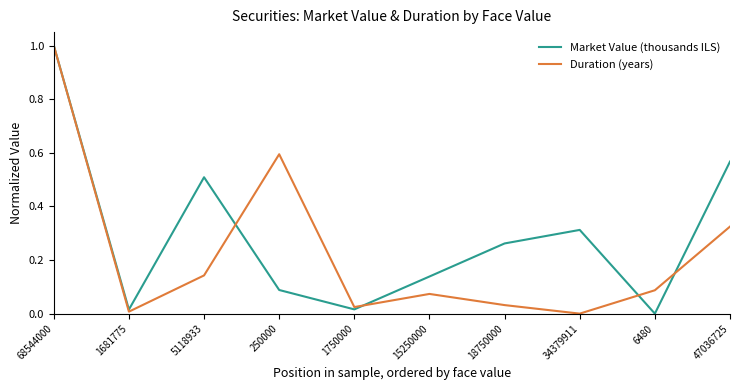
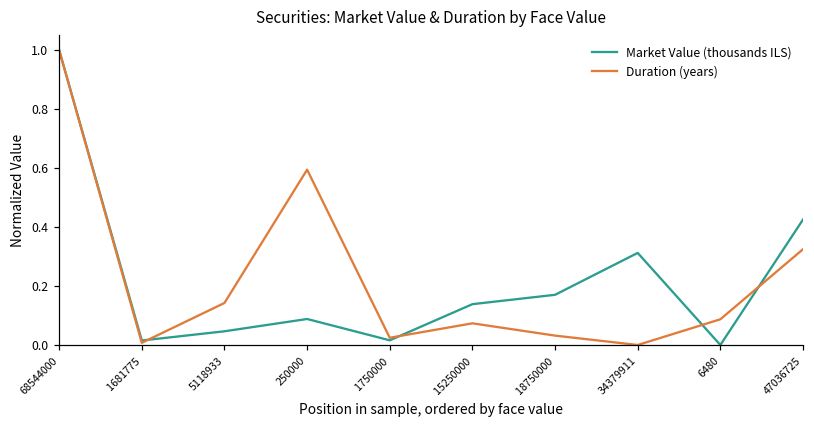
  {
    "Market Value (thousands ILS)": {
-     "5118933": 0.51,
+     "5118933": 0.05,
      "250000": 0.09,
      "15250000": 0.14,
-     "18750000": 0.26,
+     "18750000": 0.17,
      "34379911": 0.31,
      "6480": 0.00,
-     "47036725": 0.57
+     "47036725": 0.43
    },
    "Duration (years)": {
      "5118933": 0.14,
      "250000": 0.59,
      "15250000": 0.07,
      "18750000": 0.03,
      "34379911": 0.00,
      "6480": 0.09,
      "47036725": 0.32
    }
  }
